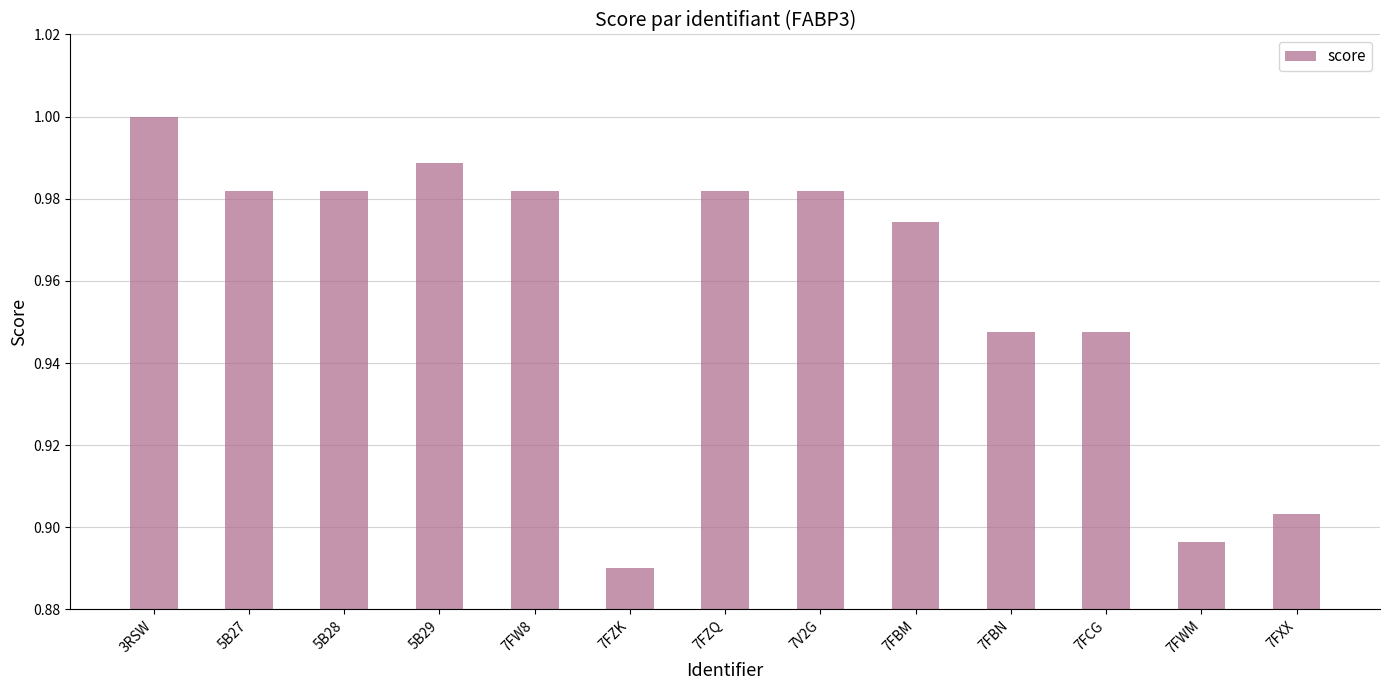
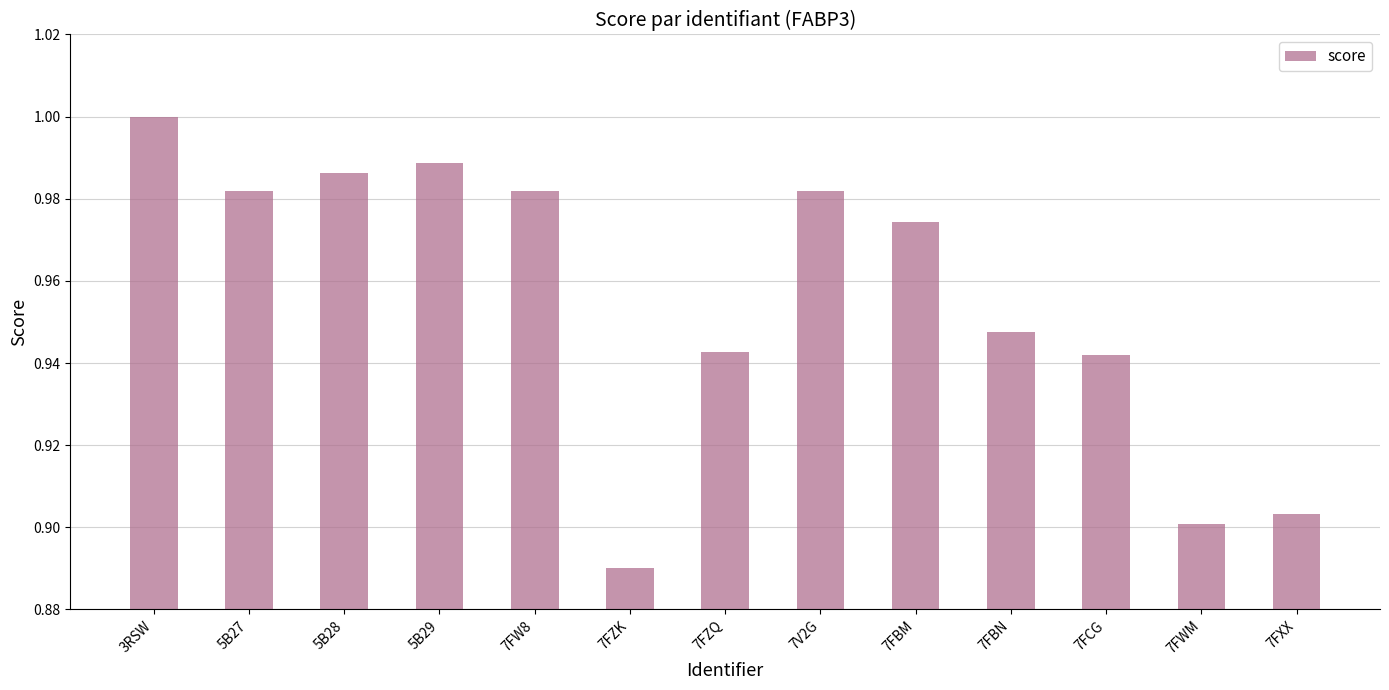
  {
    "3RSW": 1.000,
    "5B27": 0.982,
-   "5B28": 0.982,
+   "5B28": 0.986,
    "5B29": 0.989,
    "7FW8": 0.982,
    "7FZK": 0.890,
-   "7FZQ": 0.982,
+   "7FZQ": 0.943,
    "7V2G": 0.982,
    "7FBM": 0.974,
    "7FBN": 0.948,
-   "7FCG": 0.948,
-   "7FWM": 0.896,
+   "7FCG": 0.942,
+   "7FWM": 0.901,
    "7FXX": 0.903
  }
